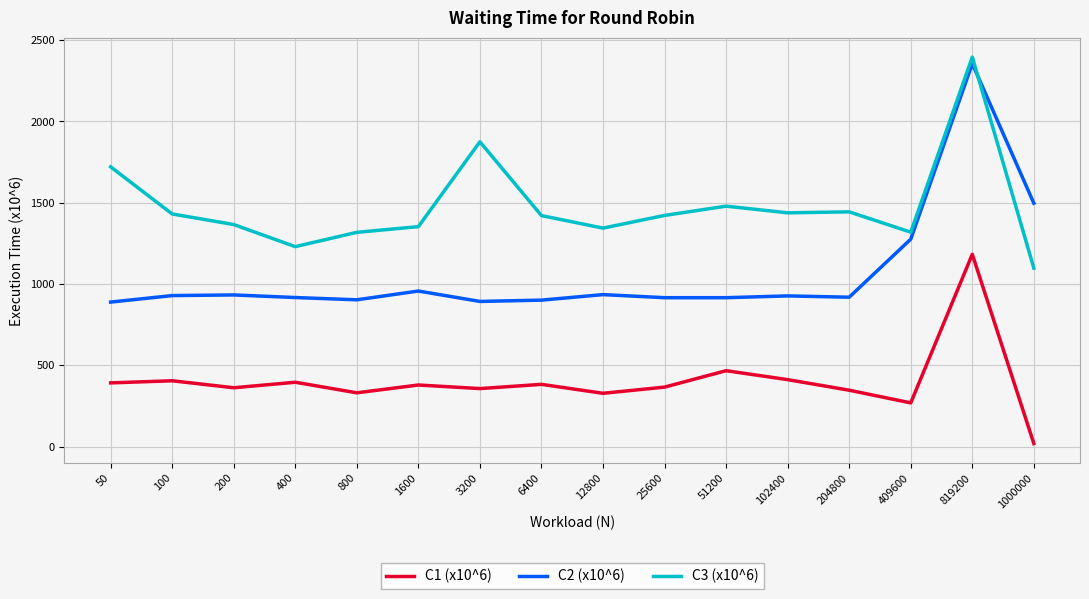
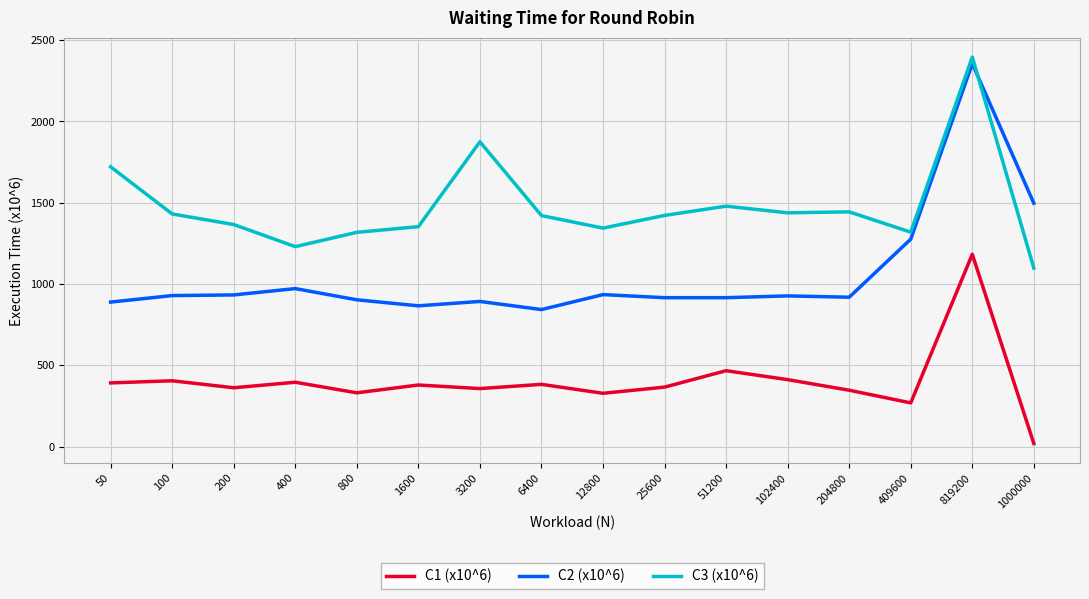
  {
    "C1 (x10^6)": {
      "50": 390,
      "100": 410,
      "200": 360,
      "400": 400,
      "800": 330,
      "1600": 380,
      "3200": 360,
      "6400": 380,
      "12800": 330,
      "25600": 370,
      "51200": 470,
      "102400": 410,
      "204800": 350,
      "409600": 270,
      "819200": 1180,
      "1000000": 20
    },
    "C2 (x10^6)": {
      "50": 890,
      "100": 930,
      "200": 930,
-     "400": 920,
+     "400": 970,
      "800": 900,
-     "1600": 960,
+     "1600": 870,
      "3200": 890,
-     "6400": 900,
+     "6400": 840,
      "12800": 940,
      "25600": 920,
      "51200": 920,
      "102400": 930,
      "204800": 920,
      "409600": 1280,
      "819200": 2360,
      "1000000": 1500
    },
    "C3 (x10^6)": {
      "50": 1720,
      "100": 1430,
      "200": 1370,
      "400": 1230,
      "800": 1320,
      "1600": 1350,
      "3200": 1880,
      "6400": 1420,
      "12800": 1340,
      "25600": 1420,
      "51200": 1480,
      "102400": 1440,
      "204800": 1440,
      "409600": 1320,
      "819200": 2400,
      "1000000": 1100
    }
  }
